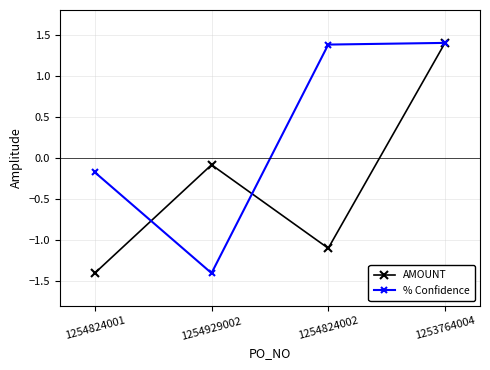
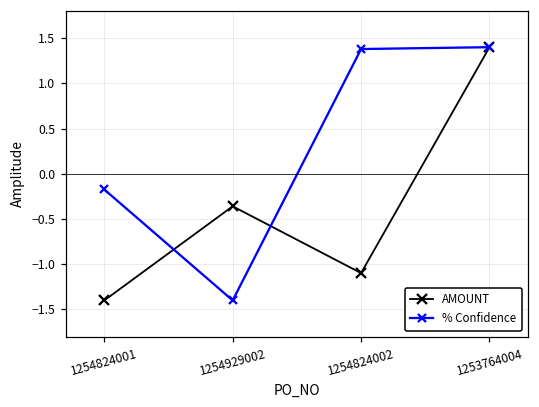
  {
    "AMOUNT": {
      "1254824001": -1.4,
-     "1254929002": -0.1,
+     "1254929002": -0.4,
      "1254824002": -1.1
    },
    "% Confidence": {
      "1254824001": -0.2,
      "1254929002": -1.4,
      "1254824002": 1.4
    }
  }
